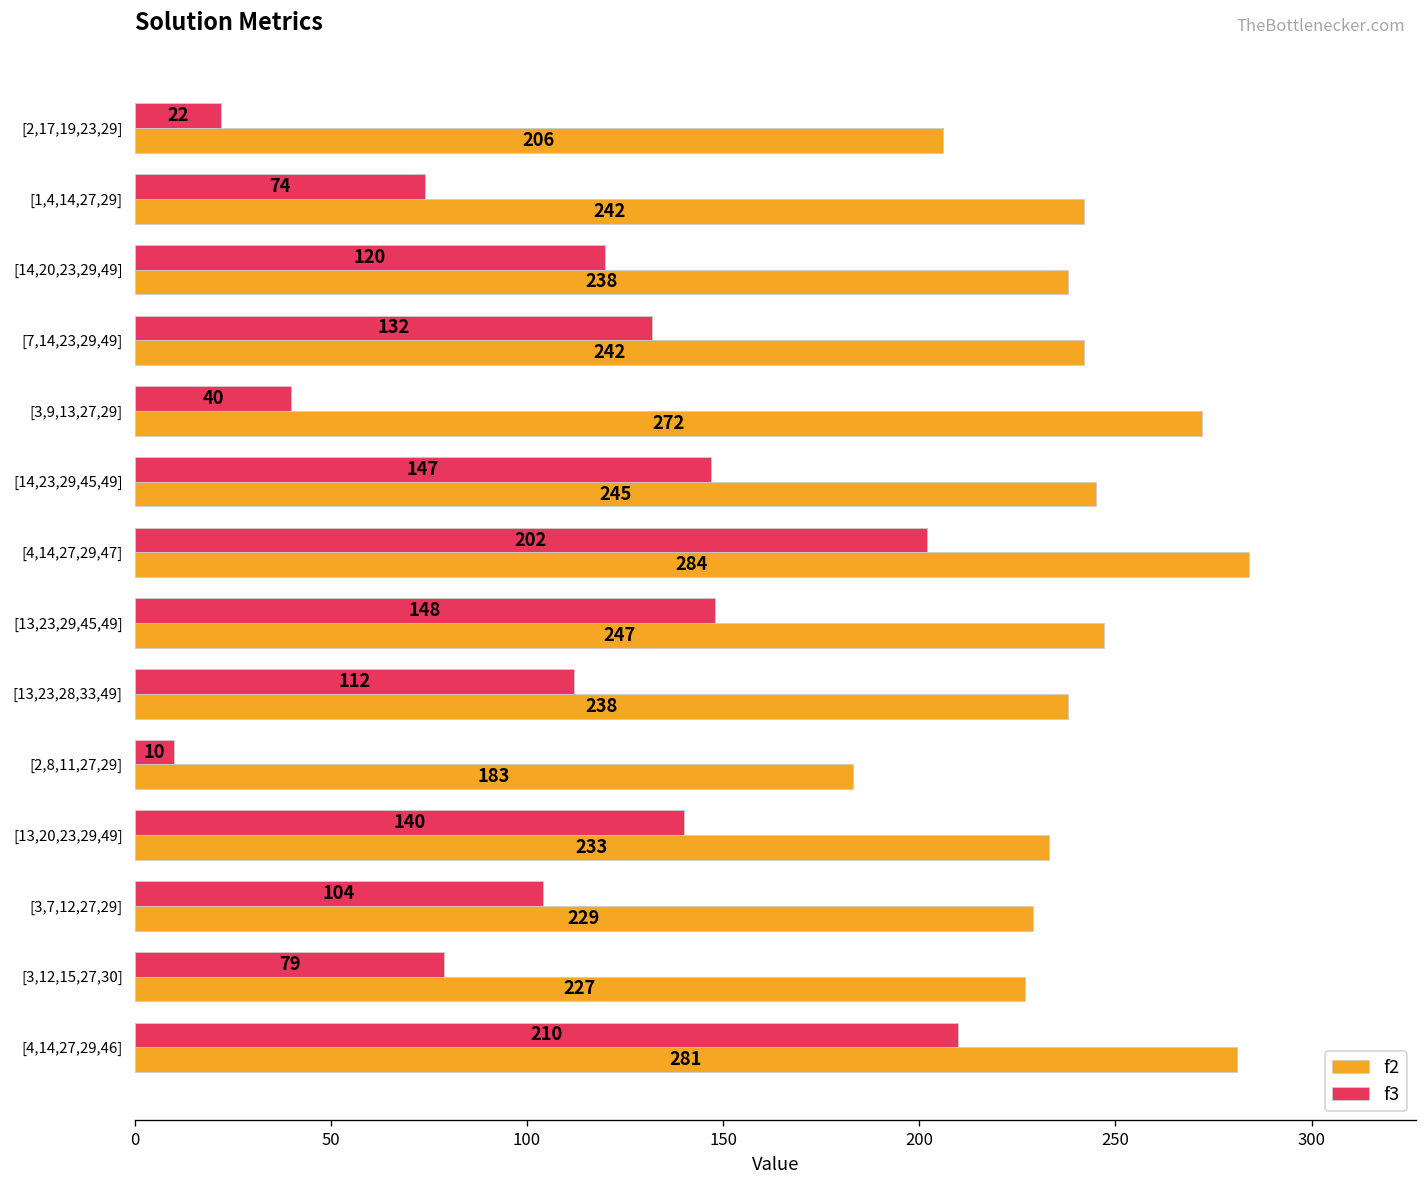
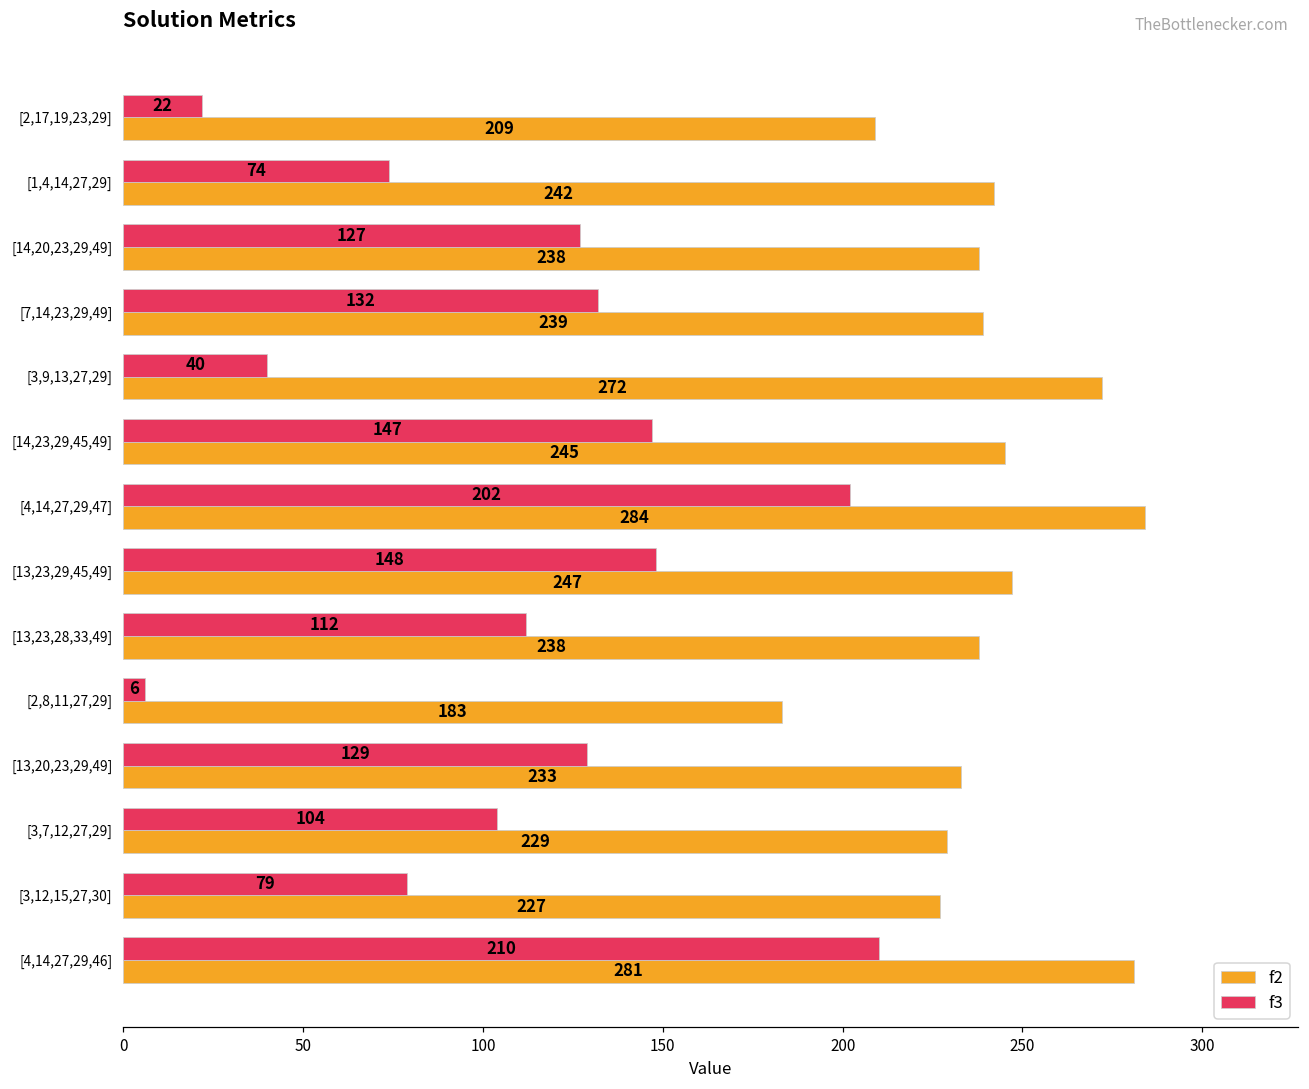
  {
    "f2": {
-     "[2,17,19,23,29]": 206,
+     "[2,17,19,23,29]": 209,
      "[1,4,14,27,29]": 242,
      "[14,20,23,29,49]": 238,
-     "[7,14,23,29,49]": 242,
+     "[7,14,23,29,49]": 239,
      "[3,9,13,27,29]": 272,
      "[14,23,29,45,49]": 245,
      "[4,14,27,29,47]": 284,
      "[13,23,29,45,49]": 247,
      "[13,23,28,33,49]": 238,
      "[2,8,11,27,29]": 183,
      "[13,20,23,29,49]": 233,
      "[3,7,12,27,29]": 229,
      "[3,12,15,27,30]": 227,
      "[4,14,27,29,46]": 281
    },
    "f3": {
      "[2,17,19,23,29]": 22,
      "[1,4,14,27,29]": 74,
-     "[14,20,23,29,49]": 120,
+     "[14,20,23,29,49]": 127,
      "[7,14,23,29,49]": 132,
      "[3,9,13,27,29]": 40,
      "[14,23,29,45,49]": 147,
      "[4,14,27,29,47]": 202,
      "[13,23,29,45,49]": 148,
      "[13,23,28,33,49]": 112,
-     "[2,8,11,27,29]": 10,
-     "[13,20,23,29,49]": 140,
+     "[2,8,11,27,29]": 6,
+     "[13,20,23,29,49]": 129,
      "[3,7,12,27,29]": 104,
      "[3,12,15,27,30]": 79,
      "[4,14,27,29,46]": 210
    }
  }
